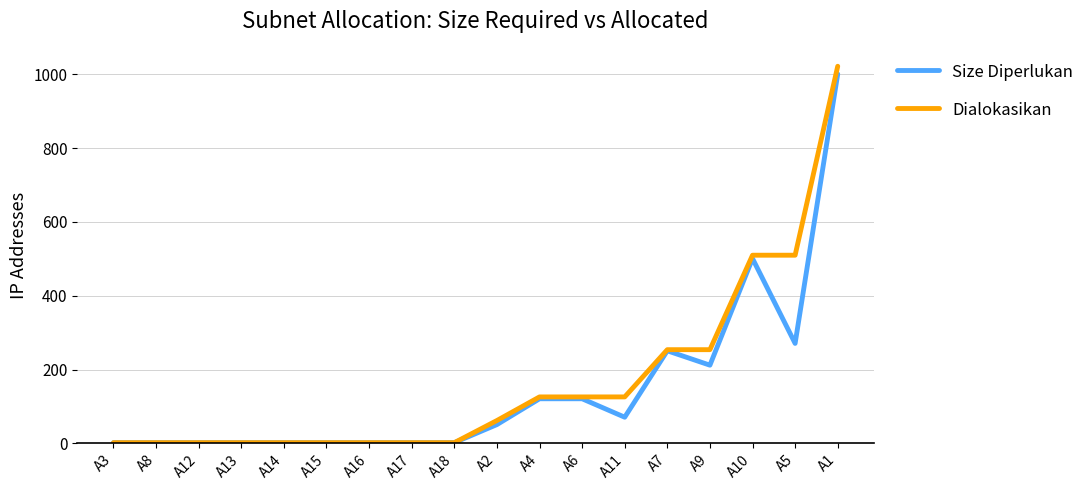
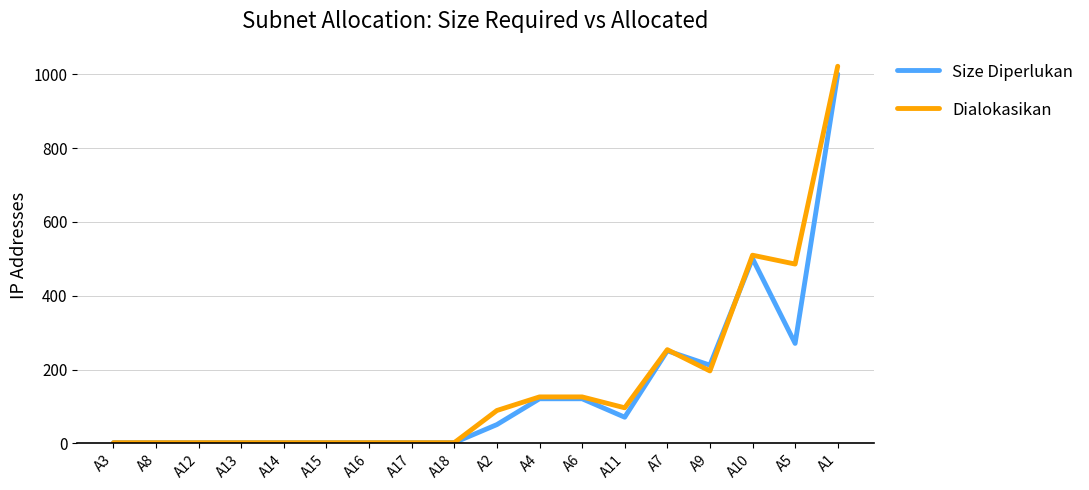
  {
    "Size Diperlukan": {
      "A2": 50,
      "A11": 70,
      "A9": 210,
      "A10": 500,
      "A5": 270,
      "A1": 1000
    },
    "Dialokasikan": {
-     "A2": 60,
-     "A11": 130,
-     "A9": 250,
+     "A2": 90,
+     "A11": 100,
+     "A9": 200,
      "A10": 510,
-     "A5": 510,
+     "A5": 490,
      "A1": 1020
    }
  }
